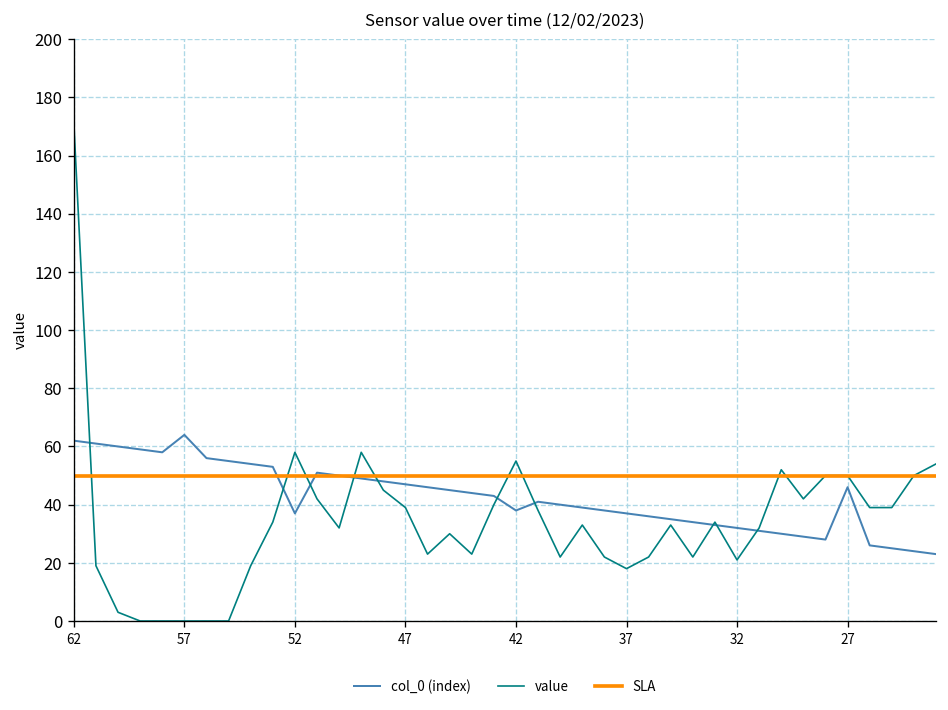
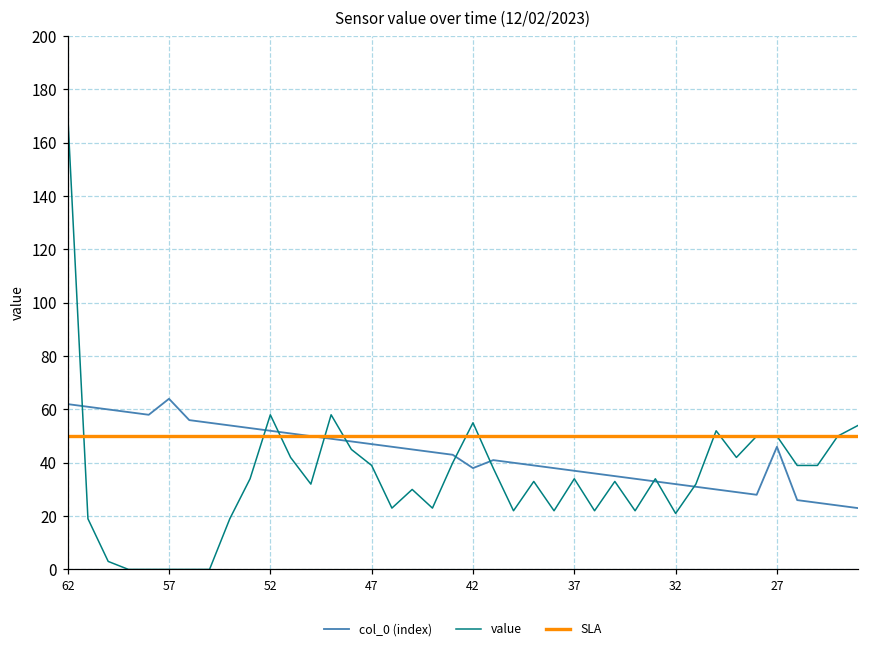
  {
    "col_0 (index)": {
      "62": 62,
      "57": 64,
-     "52": 37,
+     "52": 52,
      "47": 47,
      "42": 38,
      "37": 37,
      "32": 32,
      "27": 46
    },
    "value": {
      "62": 171,
      "57": 0,
      "52": 58,
      "47": 39,
      "42": 55,
-     "37": 18,
+     "37": 34,
      "32": 21
    },
    "SLA": {
      "62": 50,
      "57": 50,
      "52": 50,
      "47": 50,
      "42": 50,
      "37": 50,
      "32": 50
    }
  }
